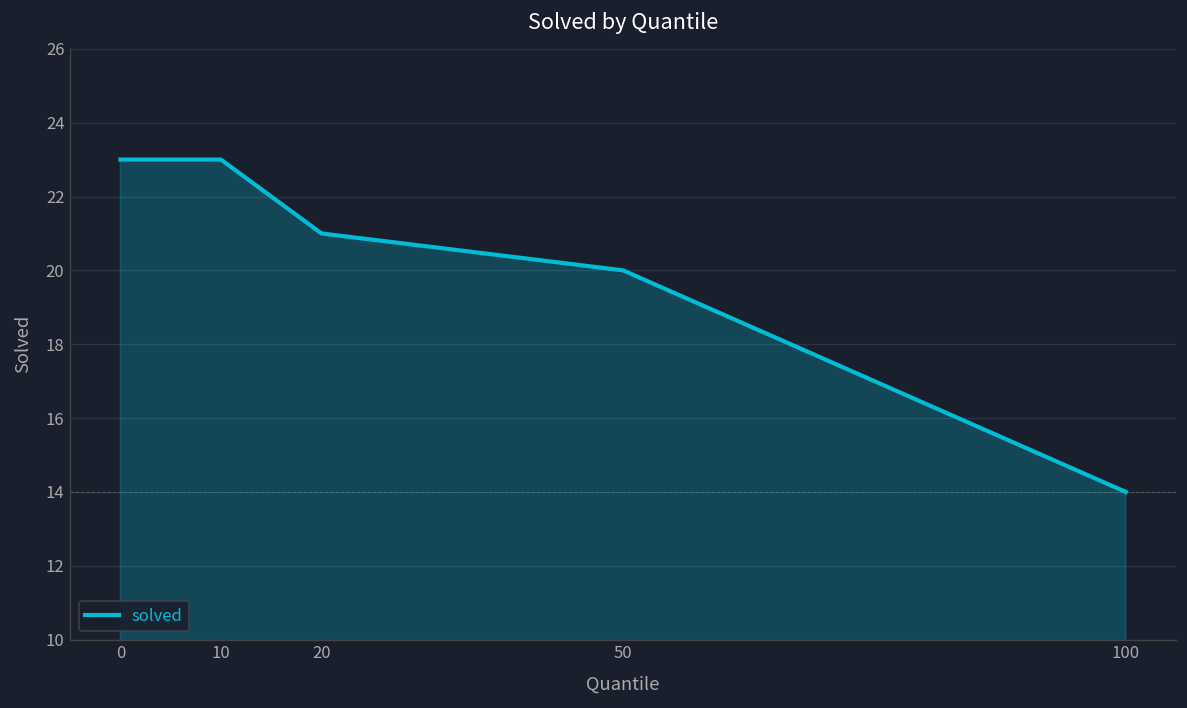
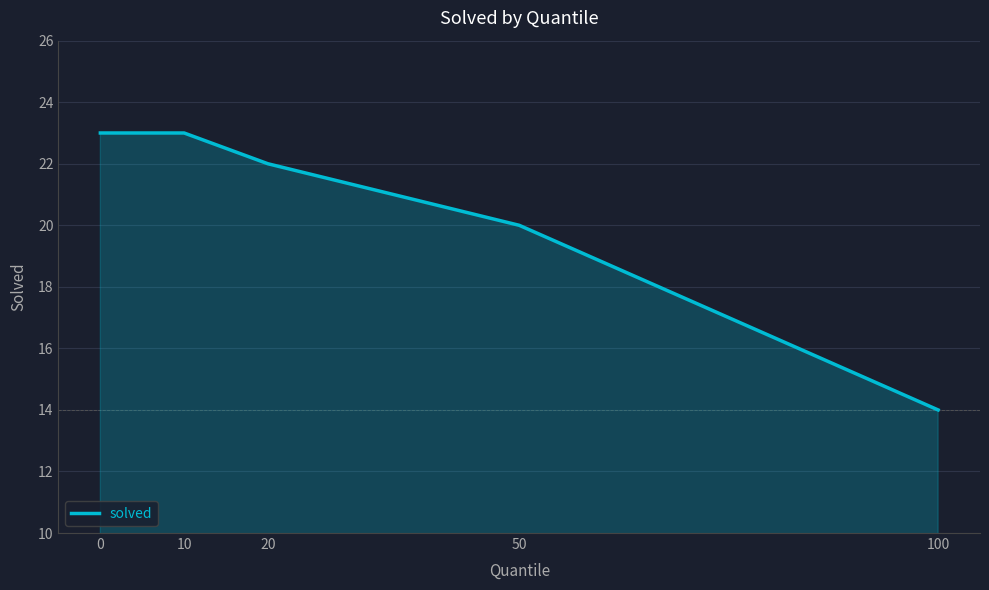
  {
    "0": 23,
    "10": 23,
-   "20": 21,
+   "20": 22,
    "50": 20,
    "100": 14
  }
